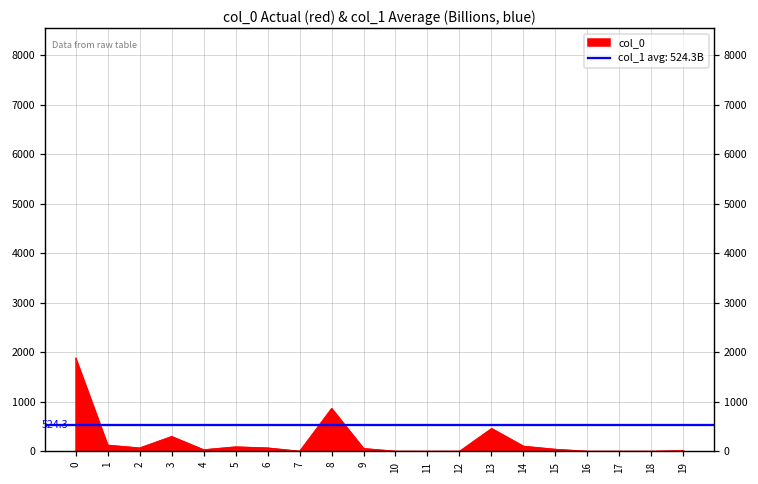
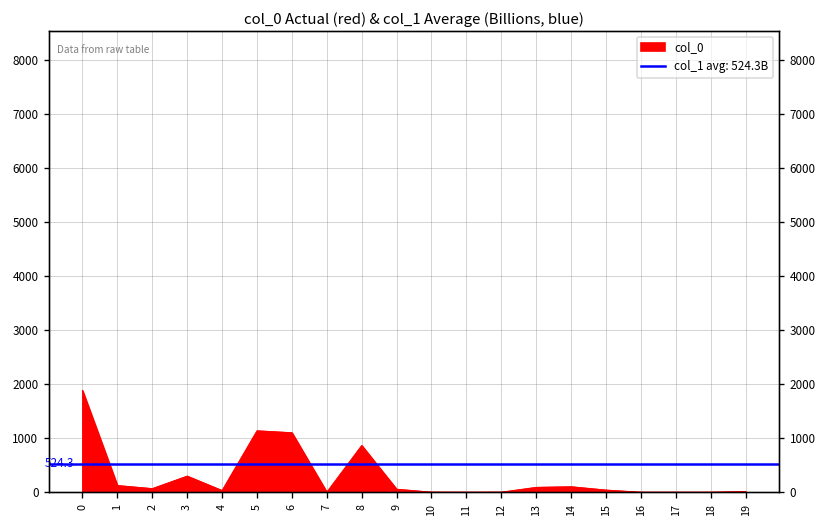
  {
    "0": 1900,
    "1": 100,
    "2": 100,
    "3": 300,
    "4": 0,
-   "5": 100,
-   "6": 100,
+   "5": 1100,
+   "6": 1100,
    "7": 0,
    "8": 900,
    "9": 100,
    "10": 0,
    "11": 0,
    "12": 0,
-   "13": 500,
+   "13": 100,
    "14": 100,
    "15": 0,
    "16": 0,
    "17": 0,
    "18": 0,
    "19": 0
  }
